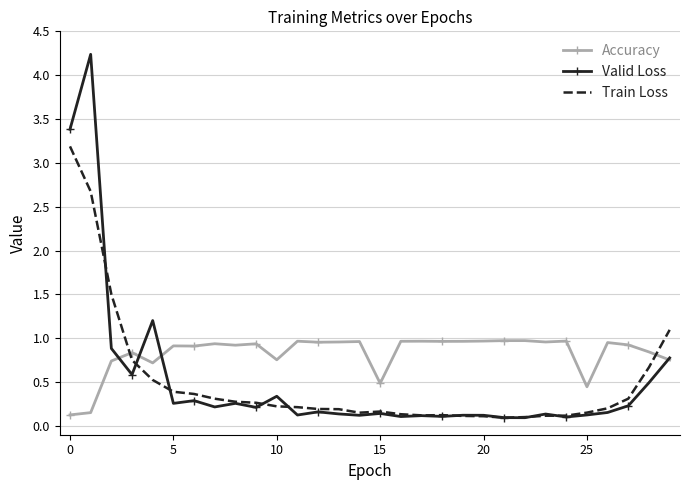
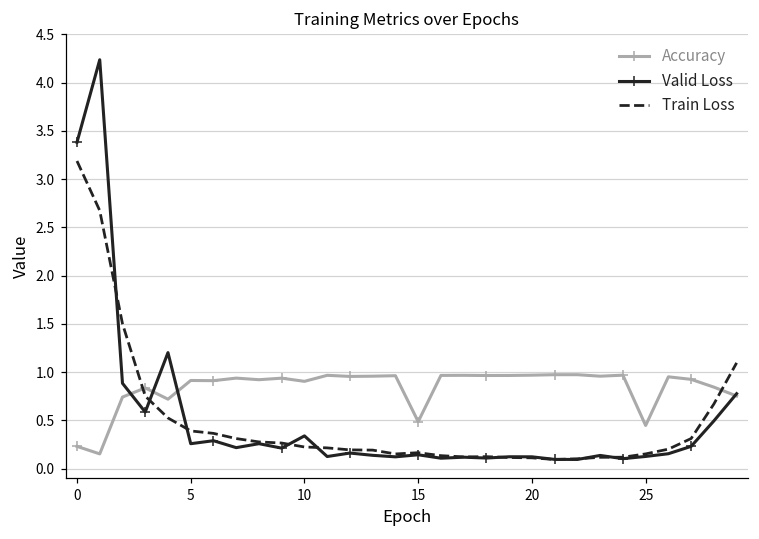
  {
    "Accuracy": {
-     "0": 0.1,
+     "0": 0.2,
      "5": 0.9,
-     "10": 0.8,
+     "10": 0.9,
      "15": 0.5,
      "20": 1.0,
      "25": 0.4
    }
  }
